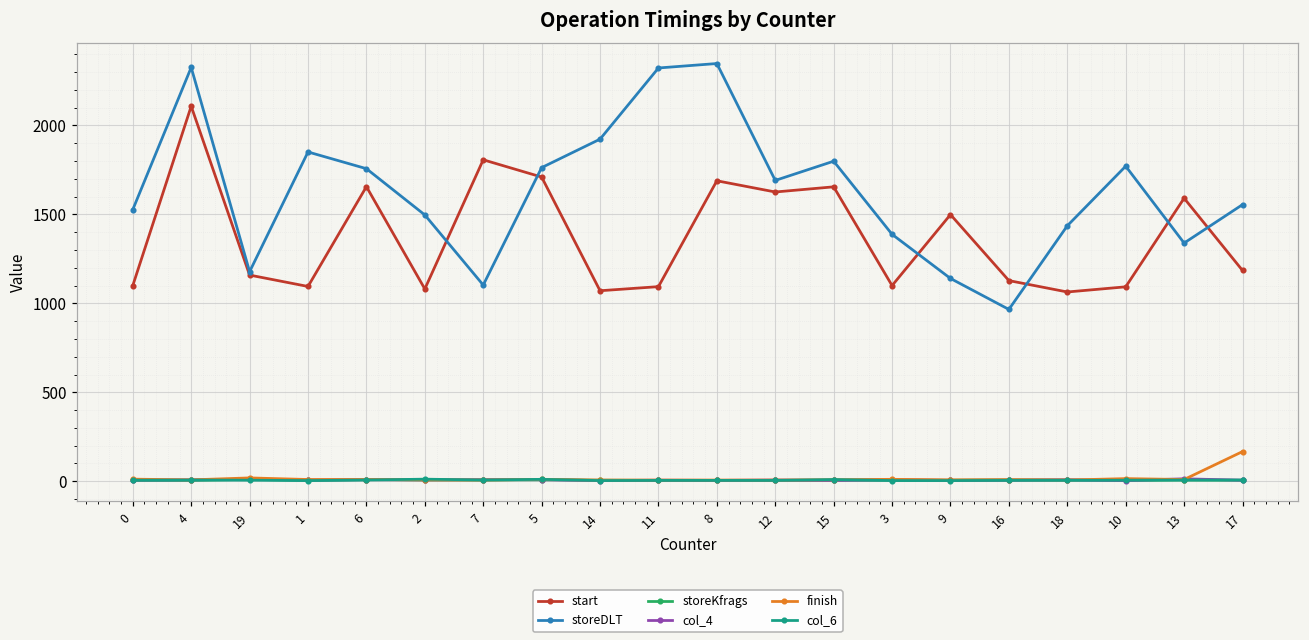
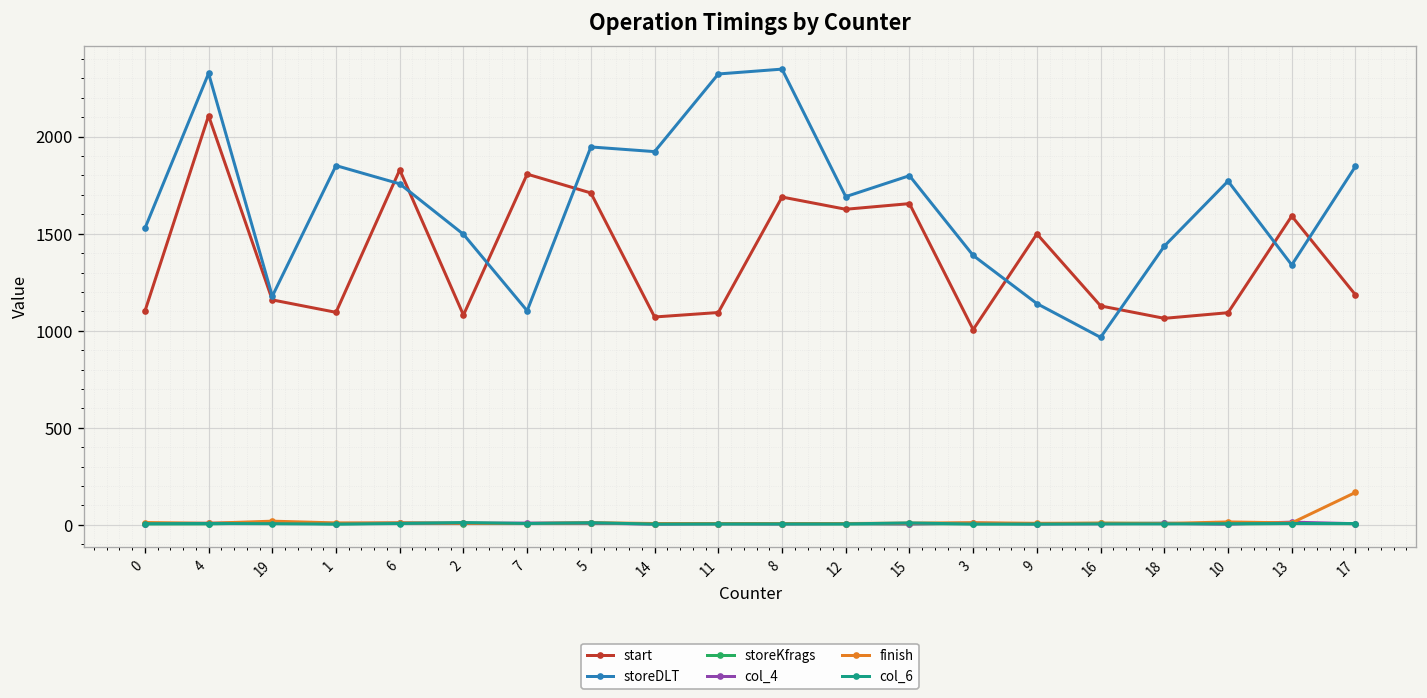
  {
    "start": {
      "0": 1100,
      "4": 2110,
      "19": 1160,
      "1": 1100,
-     "6": 1660,
+     "6": 1830,
      "2": 1080,
      "7": 1810,
      "5": 1710,
      "14": 1070,
      "11": 1090,
      "8": 1690,
      "12": 1630,
      "15": 1660,
-     "3": 1100,
+     "3": 1010,
      "9": 1500,
      "16": 1130,
      "18": 1060,
      "10": 1090,
      "13": 1590,
      "17": 1190
    },
    "storeDLT": {
      "0": 1530,
      "4": 2330,
      "19": 1180,
      "1": 1850,
      "6": 1760,
      "2": 1500,
      "7": 1100,
-     "5": 1760,
+     "5": 1950,
      "14": 1920,
      "11": 2320,
      "8": 2350,
      "12": 1690,
      "15": 1800,
      "3": 1390,
      "9": 1140,
      "16": 970,
      "18": 1440,
      "10": 1770,
      "13": 1340,
-     "17": 1560
+     "17": 1850
    },
    "finish": {
      "17": 170
    }
  }
